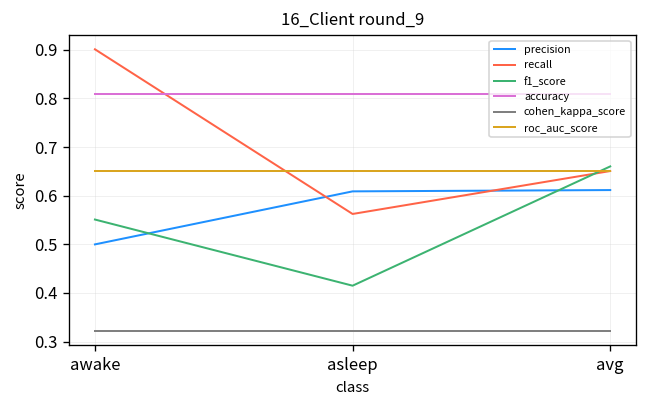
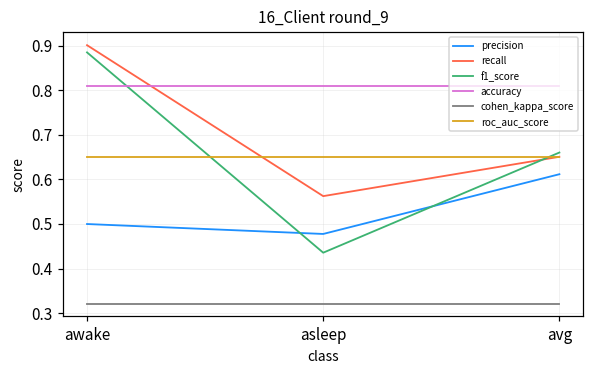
  {
    "precision": {
      "awake": 0.50,
-     "asleep": 0.61,
+     "asleep": 0.48,
      "avg": 0.61
    },
    "recall": {
      "awake": 0.90,
      "asleep": 0.56
    },
    "f1_score": {
-     "awake": 0.55,
-     "asleep": 0.41,
+     "awake": 0.88,
+     "asleep": 0.44,
      "avg": 0.66
    },
    "accuracy": {
      "awake": 0.81,
      "asleep": 0.81
    },
    "cohen_kappa_score": {
      "awake": 0.32,
      "asleep": 0.32,
      "avg": 0.32
    },
    "roc_auc_score": {
      "awake": 0.65,
      "asleep": 0.65
    }
  }
